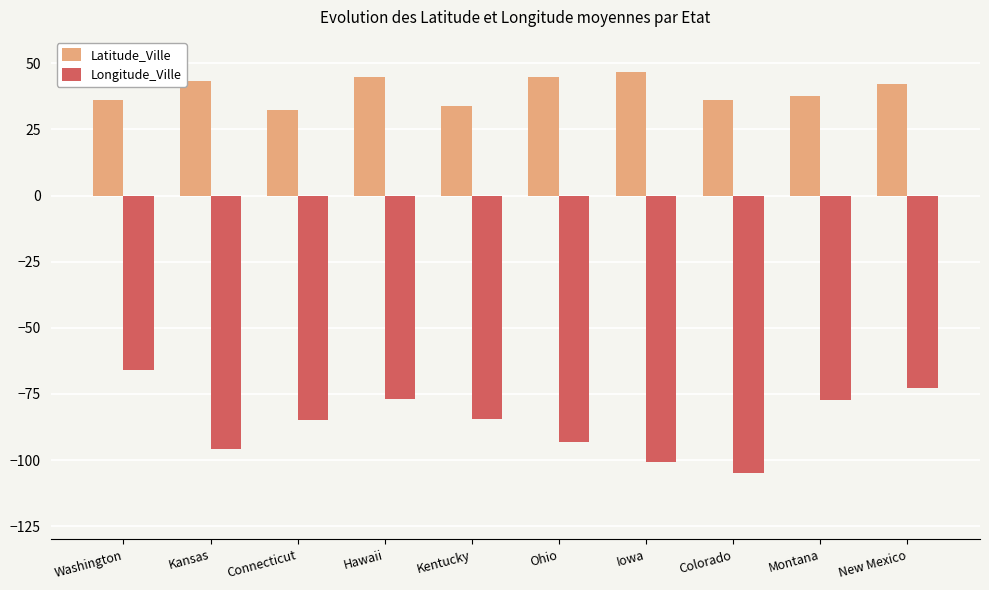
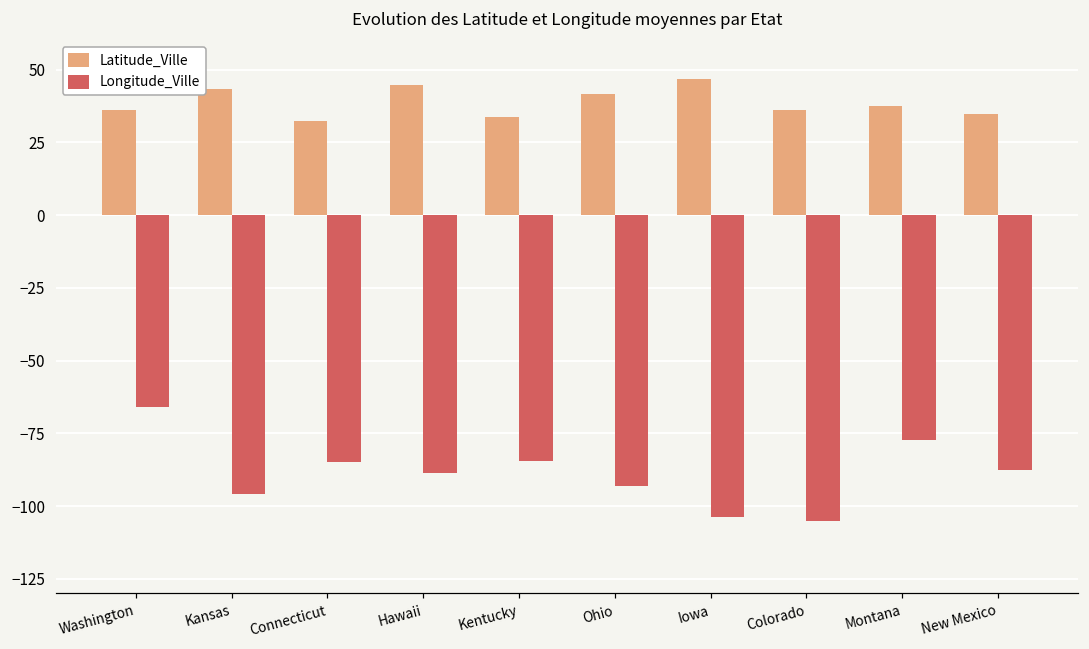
  {
    "Latitude_Ville": {
      "Washington": 36,
      "Kansas": 43,
      "Connecticut": 32,
      "Hawaii": 45,
      "Kentucky": 34,
-     "Ohio": 45,
+     "Ohio": 42,
      "Iowa": 47,
      "Colorado": 36,
      "Montana": 38,
-     "New Mexico": 42
+     "New Mexico": 35
    },
    "Longitude_Ville": {
      "Washington": -66,
      "Kansas": -96,
      "Connecticut": -85,
-     "Hawaii": -77,
+     "Hawaii": -89,
      "Kentucky": -84,
      "Ohio": -93,
-     "Iowa": -101,
+     "Iowa": -104,
      "Colorado": -105,
      "Montana": -77,
-     "New Mexico": -73
+     "New Mexico": -88
    }
  }
